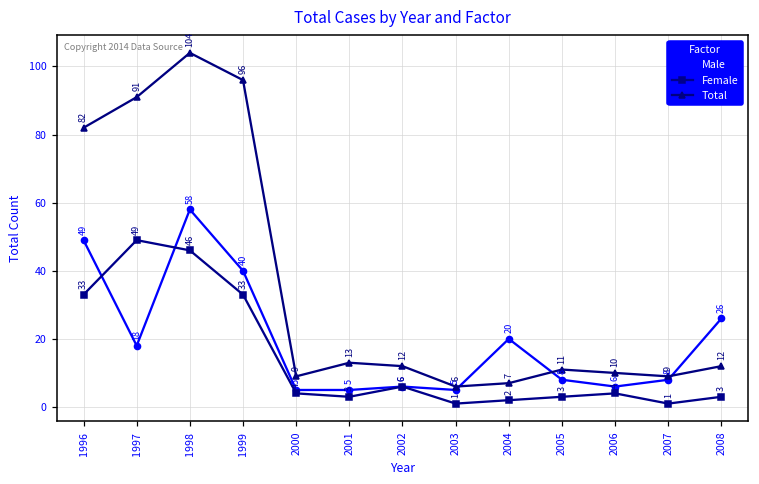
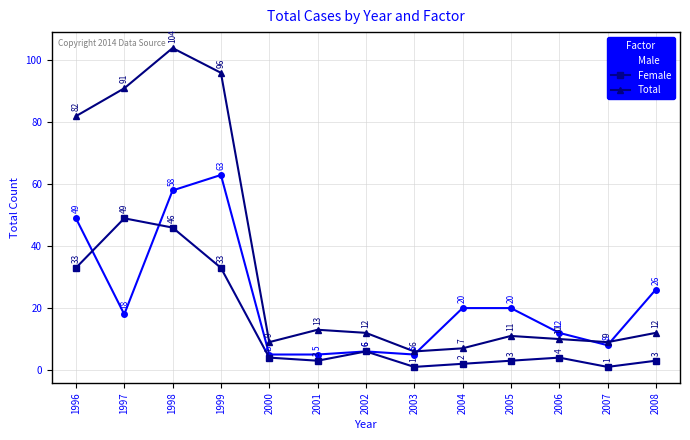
  {
    "Male": {
      "1996": 49,
      "1997": 18,
      "1998": 58,
-     "1999": 40,
+     "1999": 63,
      "2001": 5,
      "2004": 20,
-     "2005": 8,
-     "2006": 6,
+     "2005": 20,
+     "2006": 12,
      "2008": 26
    }
  }
